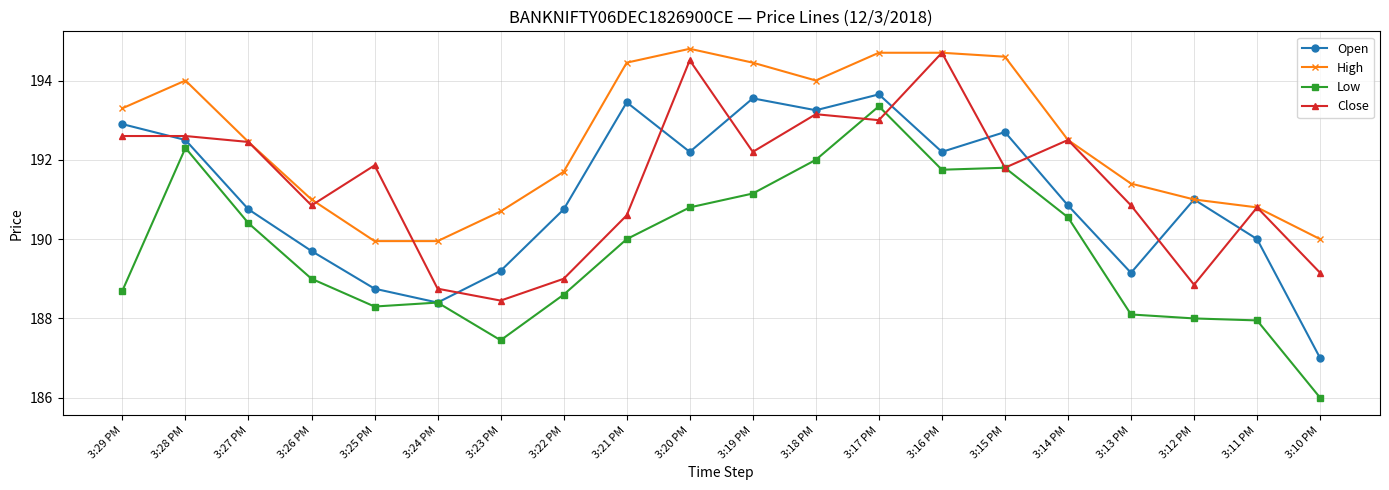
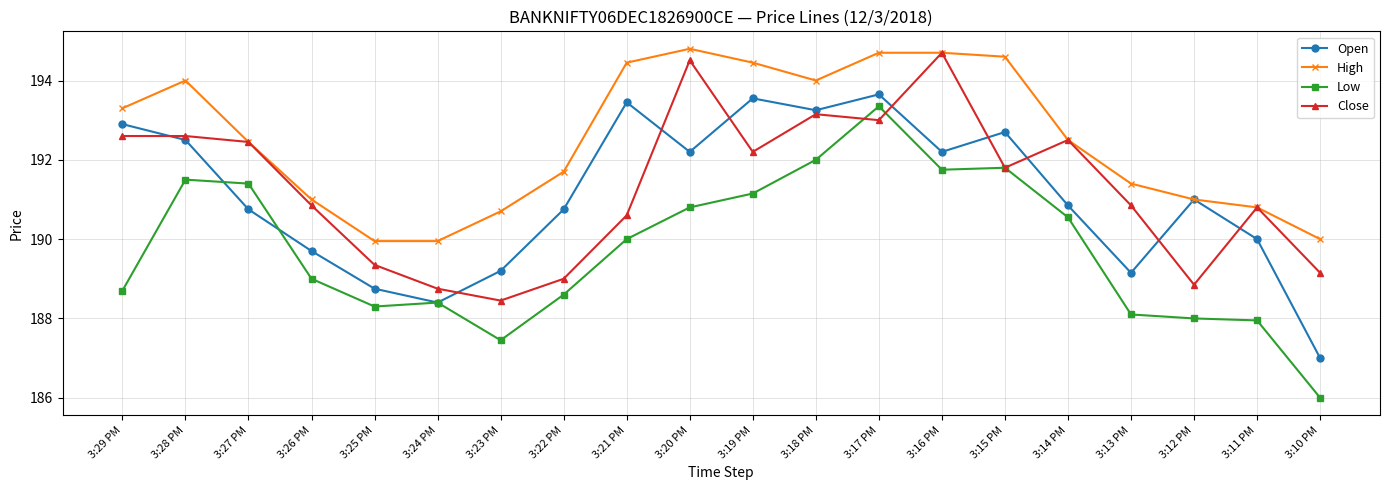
  {
    "Open": {
      "3:29 PM": 192.9,
      "3:28 PM": 192.5,
      "3:27 PM": 190.8,
      "3:26 PM": 189.7,
      "3:25 PM": 188.8,
      "3:23 PM": 189.2,
      "3:22 PM": 190.8,
      "3:21 PM": 193.5,
      "3:20 PM": 192.2,
      "3:19 PM": 193.6,
      "3:18 PM": 193.3,
      "3:17 PM": 193.7,
      "3:16 PM": 192.2,
      "3:15 PM": 192.7,
      "3:14 PM": 190.9,
      "3:13 PM": 189.2,
      "3:11 PM": 190.0,
      "3:10 PM": 187.0
    },
    "High": {
      "3:29 PM": 193.3,
      "3:28 PM": 194.0,
      "3:26 PM": 191.0,
      "3:25 PM": 190.0,
      "3:24 PM": 190.0,
      "3:23 PM": 190.7,
      "3:22 PM": 191.7,
      "3:21 PM": 194.5,
      "3:20 PM": 194.8,
      "3:19 PM": 194.5,
      "3:18 PM": 194.0,
      "3:17 PM": 194.7,
      "3:15 PM": 194.6,
      "3:13 PM": 191.4,
      "3:10 PM": 190.0
    },
    "Low": {
      "3:29 PM": 188.7,
-     "3:28 PM": 192.3,
-     "3:27 PM": 190.4,
+     "3:28 PM": 191.5,
+     "3:27 PM": 191.4,
      "3:26 PM": 189.0,
      "3:25 PM": 188.3,
      "3:23 PM": 187.5,
      "3:22 PM": 188.6,
      "3:21 PM": 190.0,
      "3:20 PM": 190.8,
      "3:19 PM": 191.2,
      "3:18 PM": 192.0,
      "3:17 PM": 193.4,
      "3:16 PM": 191.8,
      "3:14 PM": 190.6,
      "3:13 PM": 188.1,
      "3:12 PM": 188.0,
      "3:11 PM": 188.0,
      "3:10 PM": 186.0
    },
    "Close": {
      "3:29 PM": 192.6,
      "3:28 PM": 192.6,
      "3:26 PM": 190.9,
-     "3:25 PM": 191.9,
+     "3:25 PM": 189.4,
      "3:24 PM": 188.8,
      "3:23 PM": 188.5,
      "3:22 PM": 189.0,
      "3:21 PM": 190.6,
      "3:20 PM": 194.5,
      "3:19 PM": 192.2,
      "3:18 PM": 193.2,
      "3:17 PM": 193.0,
      "3:13 PM": 190.9,
      "3:12 PM": 188.9,
      "3:10 PM": 189.2
    }
  }
